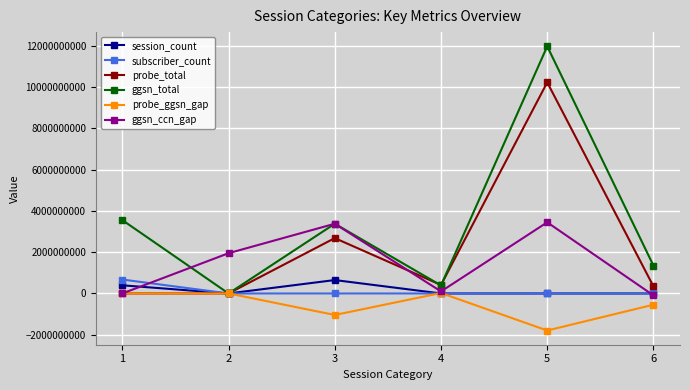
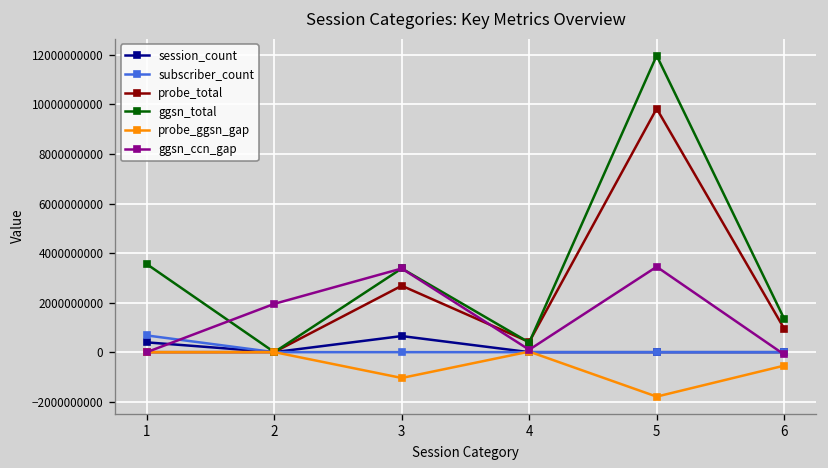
  {
    "session_count": {
      "1": 400000000,
      "3": 600000000
    },
    "subscriber_count": {
      "1": 700000000,
      "3": 0
    },
    "probe_total": {
      "3": 2700000000,
-     "5": 10200000000,
-     "6": 300000000
+     "5": 9800000000,
+     "6": 1000000000
    },
    "ggsn_total": {
      "1": 3600000000,
      "5": 12000000000,
      "6": 1400000000
    },
    "probe_ggsn_gap": {
      "3": -1000000000,
      "5": -1800000000,
      "6": -500000000
    },
    "ggsn_ccn_gap": {
      "2": 2000000000,
      "5": 3400000000
    }
  }
